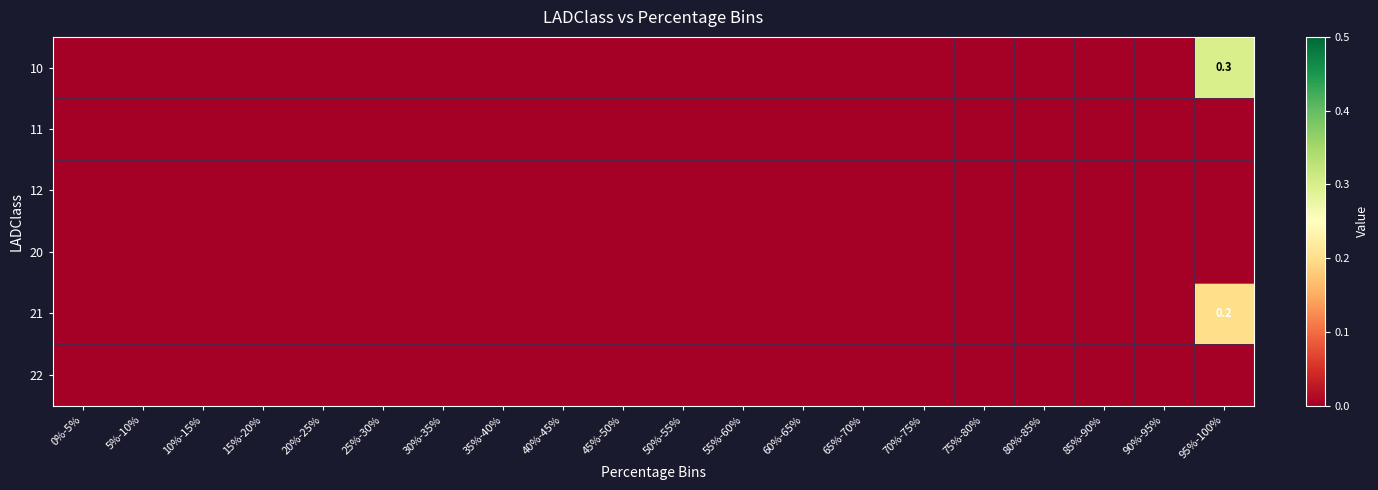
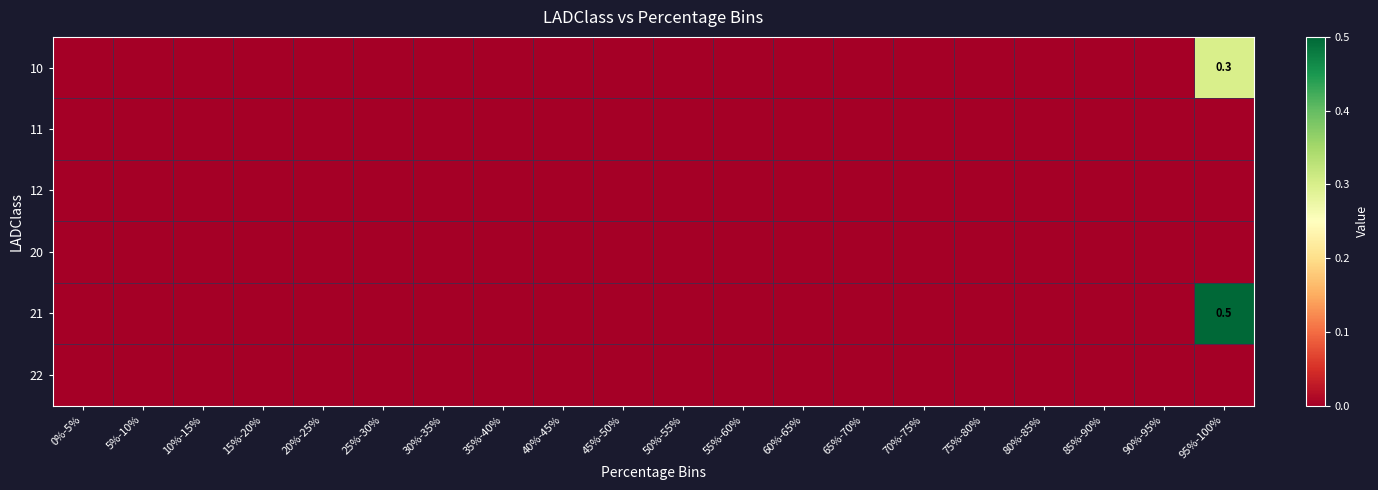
  {
    "10": {
      "95%-100%": 0.3
    },
    "21": {
-     "95%-100%": 0.2
+     "95%-100%": 0.5
    }
  }
